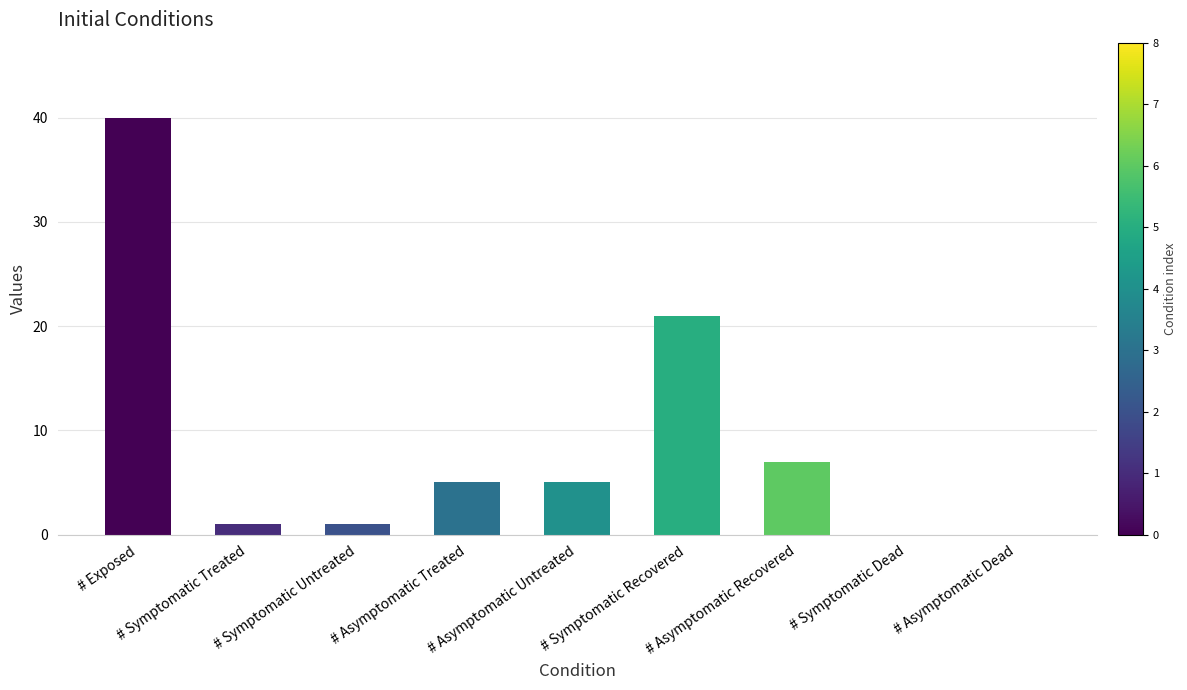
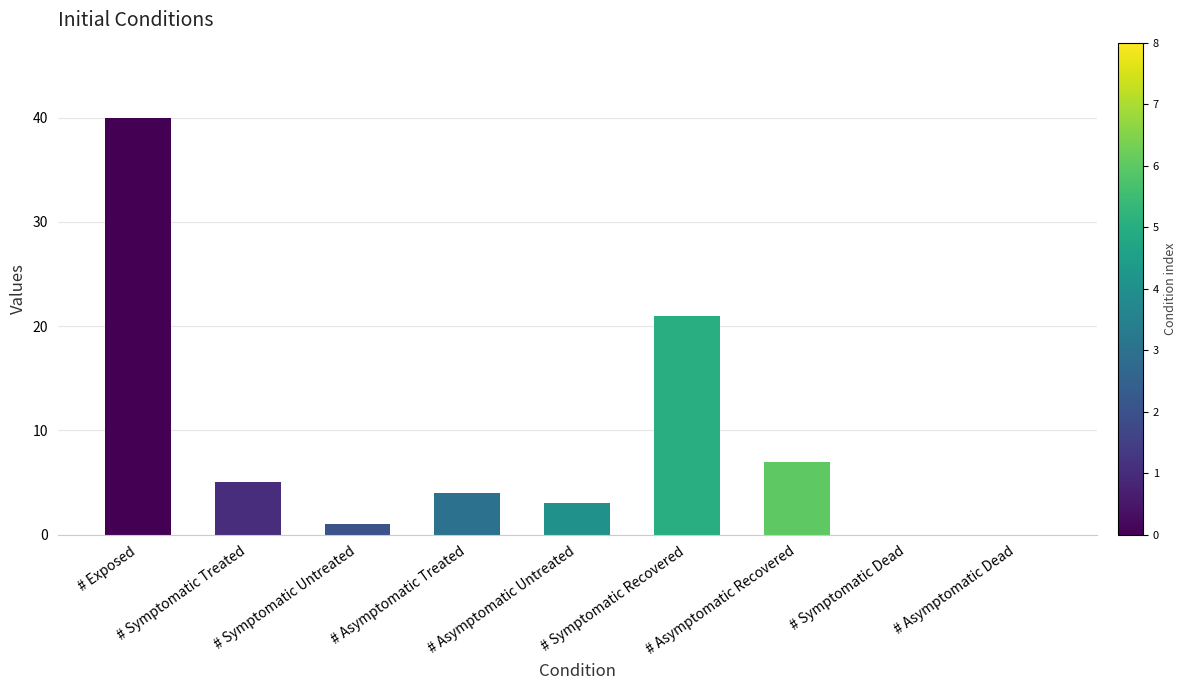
  {
    "# Exposed": 40,
-   "# Symptomatic Treated": 1,
+   "# Symptomatic Treated": 5,
    "# Symptomatic Untreated": 1,
-   "# Asymptomatic Treated": 5,
-   "# Asymptomatic Untreated": 5,
+   "# Asymptomatic Treated": 4,
+   "# Asymptomatic Untreated": 3,
    "# Symptomatic Recovered": 21,
    "# Asymptomatic Recovered": 7,
    "# Symptomatic Dead": 0,
    "# Asymptomatic Dead": 0
  }
